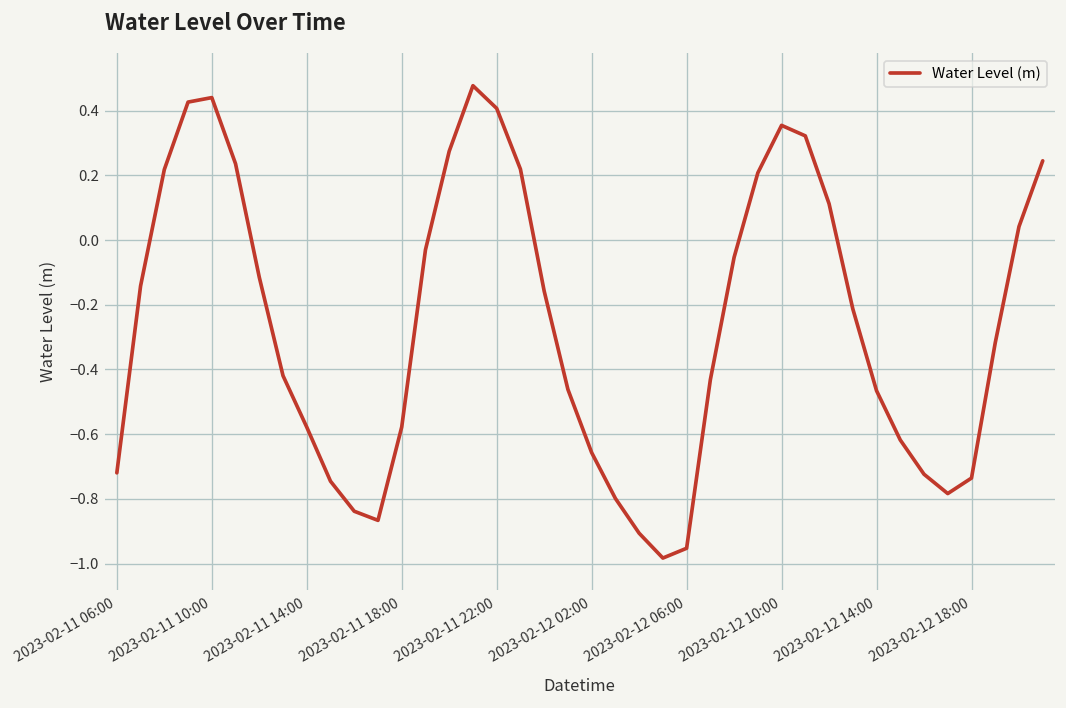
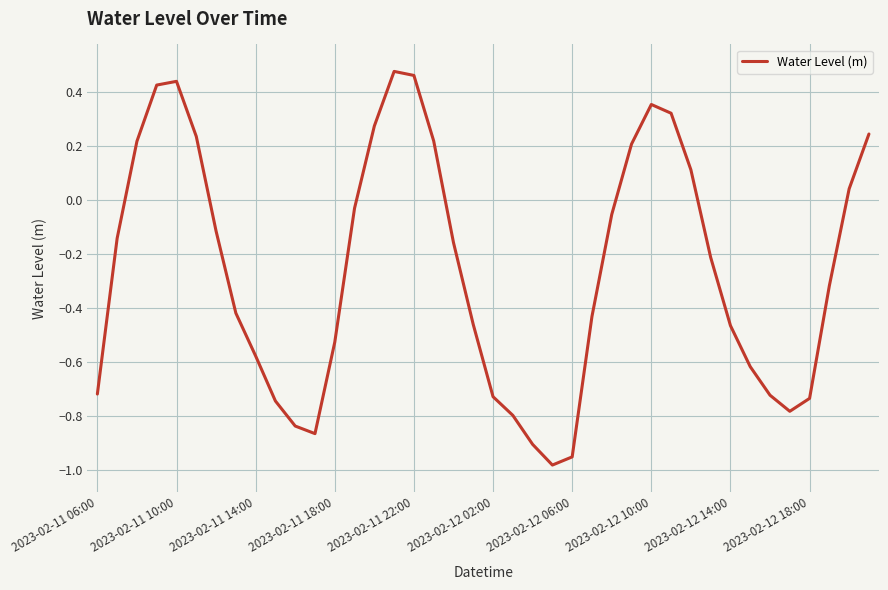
  {
    "2023-02-11 06:00": -0.72,
    "2023-02-11 10:00": 0.44,
    "2023-02-11 14:00": -0.58,
-   "2023-02-11 18:00": -0.58,
-   "2023-02-11 22:00": 0.41,
-   "2023-02-12 02:00": -0.66,
+   "2023-02-11 18:00": -0.53,
+   "2023-02-11 22:00": 0.46,
+   "2023-02-12 02:00": -0.73,
    "2023-02-12 06:00": -0.95,
    "2023-02-12 10:00": 0.35,
    "2023-02-12 14:00": -0.47,
    "2023-02-12 18:00": -0.74
  }
